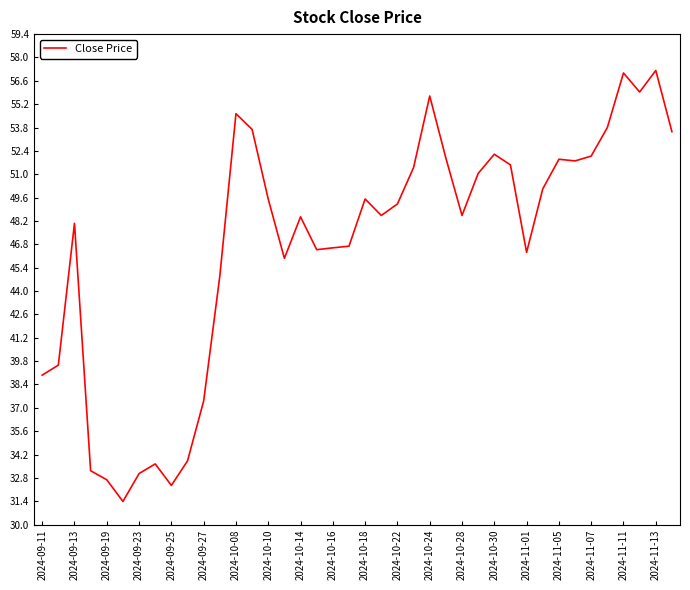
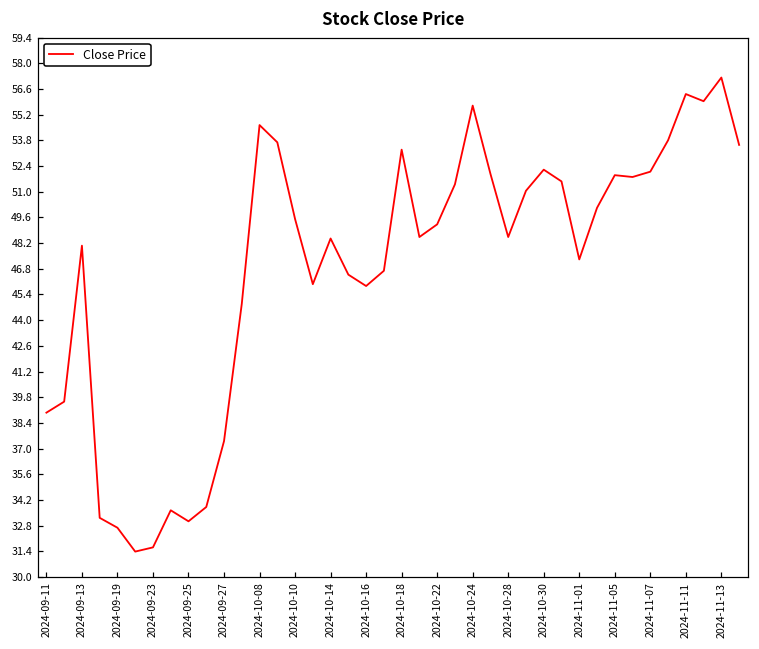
  {
    "2024-09-11": 39.0,
    "2024-09-13": 48.1,
    "2024-09-19": 32.7,
-   "2024-09-23": 33.1,
-   "2024-09-25": 32.4,
+   "2024-09-23": 31.6,
+   "2024-09-25": 33.0,
    "2024-09-27": 37.4,
    "2024-10-08": 54.6,
    "2024-10-10": 49.5,
    "2024-10-14": 48.5,
-   "2024-10-16": 46.6,
-   "2024-10-18": 49.5,
+   "2024-10-16": 45.9,
+   "2024-10-18": 53.3,
    "2024-10-22": 49.2,
    "2024-10-24": 55.7,
    "2024-10-28": 48.5,
    "2024-10-30": 52.2,
-   "2024-11-01": 46.3,
+   "2024-11-01": 47.3,
    "2024-11-05": 51.9,
    "2024-11-07": 52.1,
-   "2024-11-11": 57.1,
+   "2024-11-11": 56.3,
    "2024-11-13": 57.2
  }
